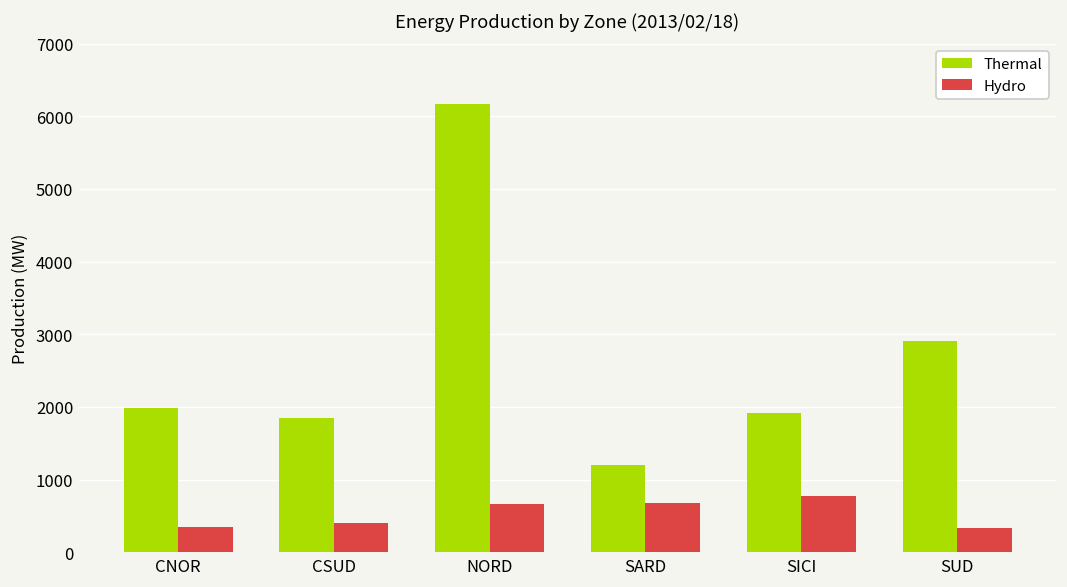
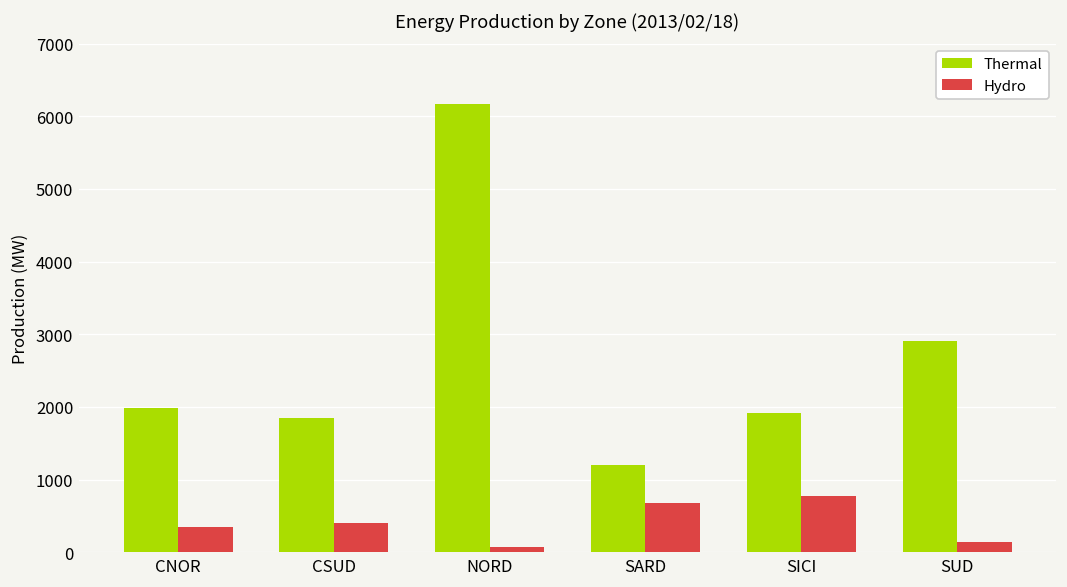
  {
    "Thermal": {
      "CNOR": 2000,
      "CSUD": 1800,
      "NORD": 6200,
      "SARD": 1200,
      "SICI": 1900,
      "SUD": 2900
    },
    "Hydro": {
      "CNOR": 300,
      "CSUD": 400,
-     "NORD": 700,
+     "NORD": 100,
      "SARD": 700,
      "SICI": 800,
-     "SUD": 300
+     "SUD": 100
    }
  }
